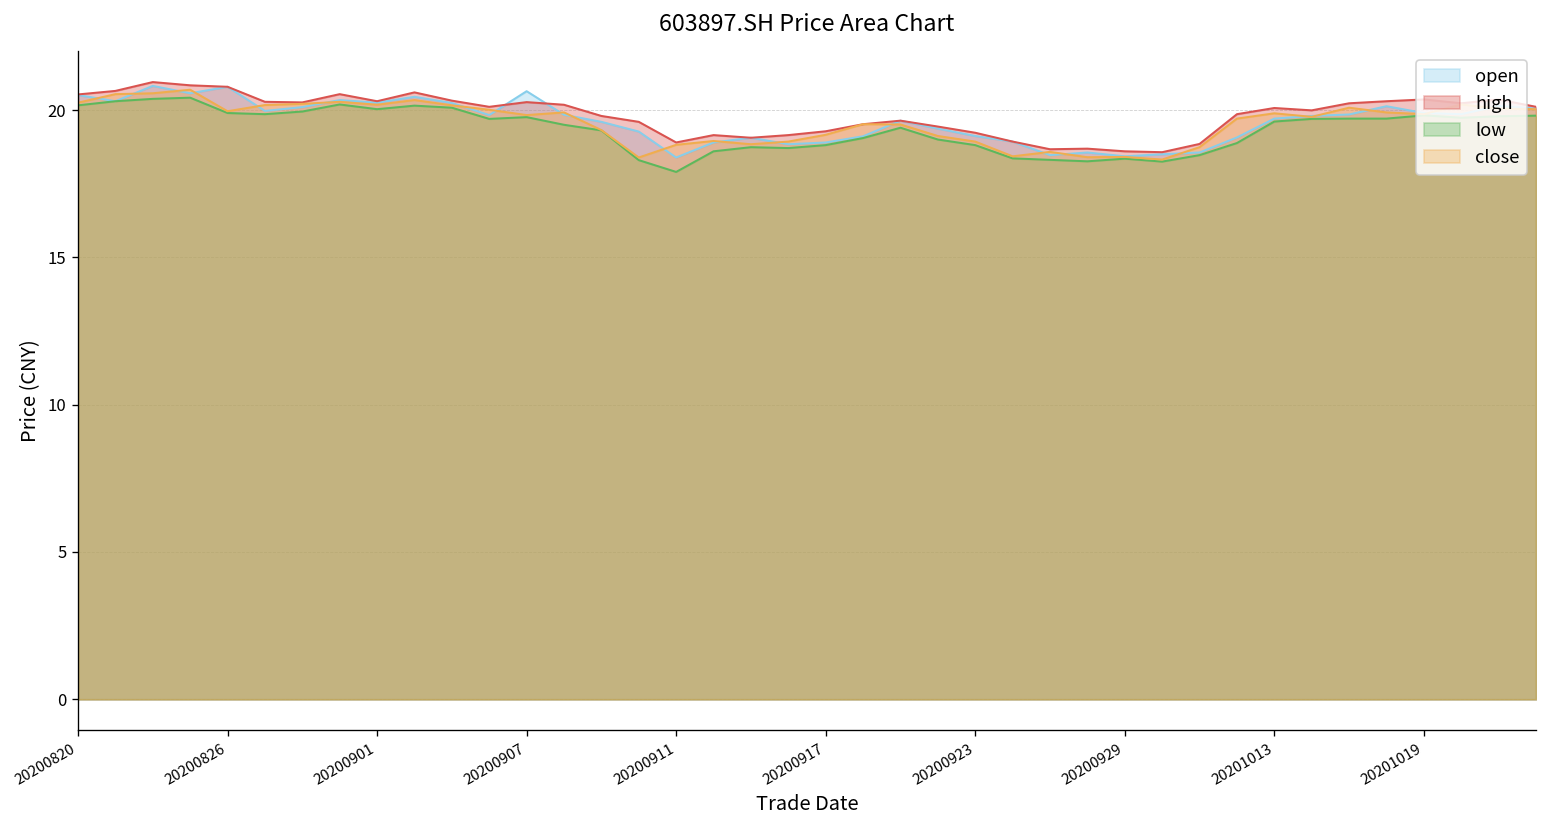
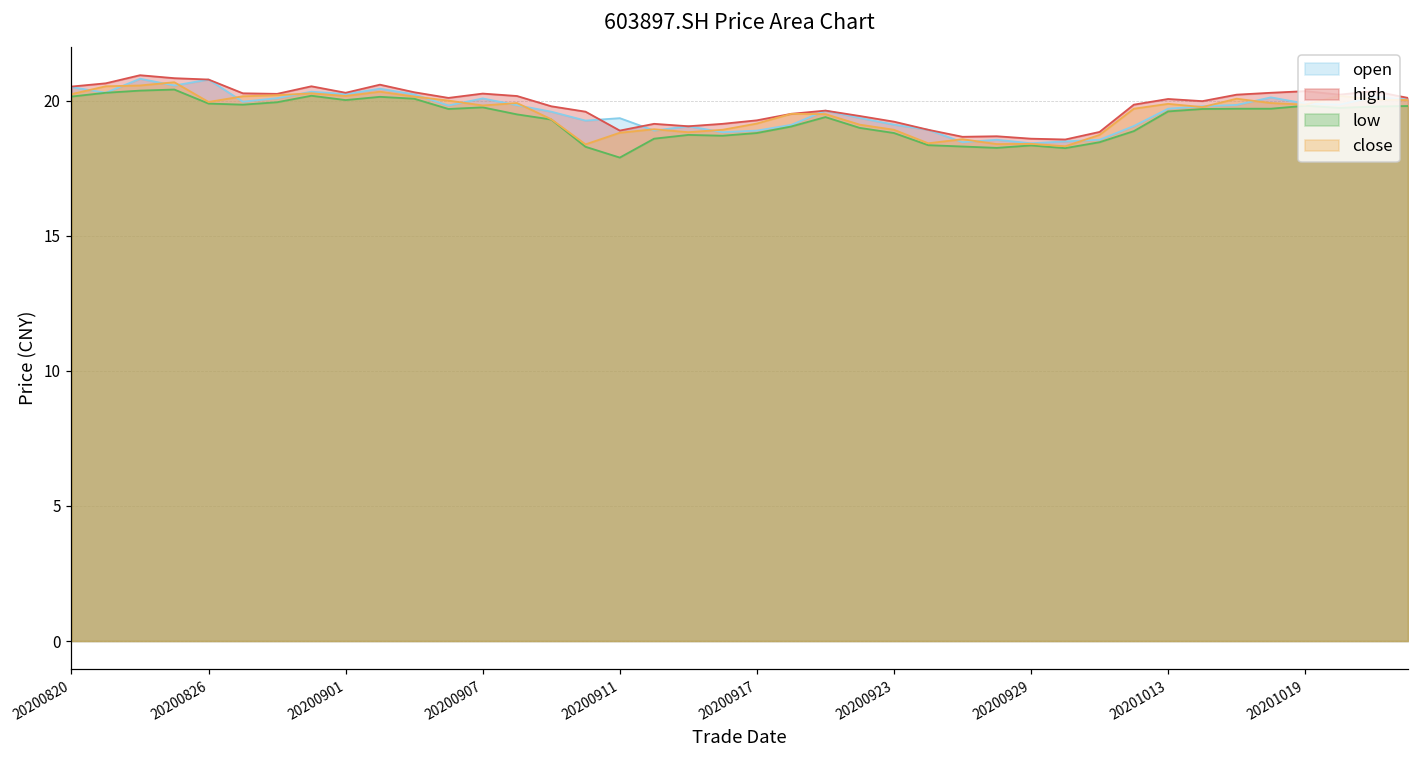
  {
    "open": {
-     "20200907": 20.6,
-     "20200911": 18.4,
+     "20200907": 20.1,
+     "20200911": 19.4,
      "20200923": 19.1
    },
    "low": {
      "20200901": 20.0,
      "20200911": 17.9,
      "20200923": 18.8
    }
  }
